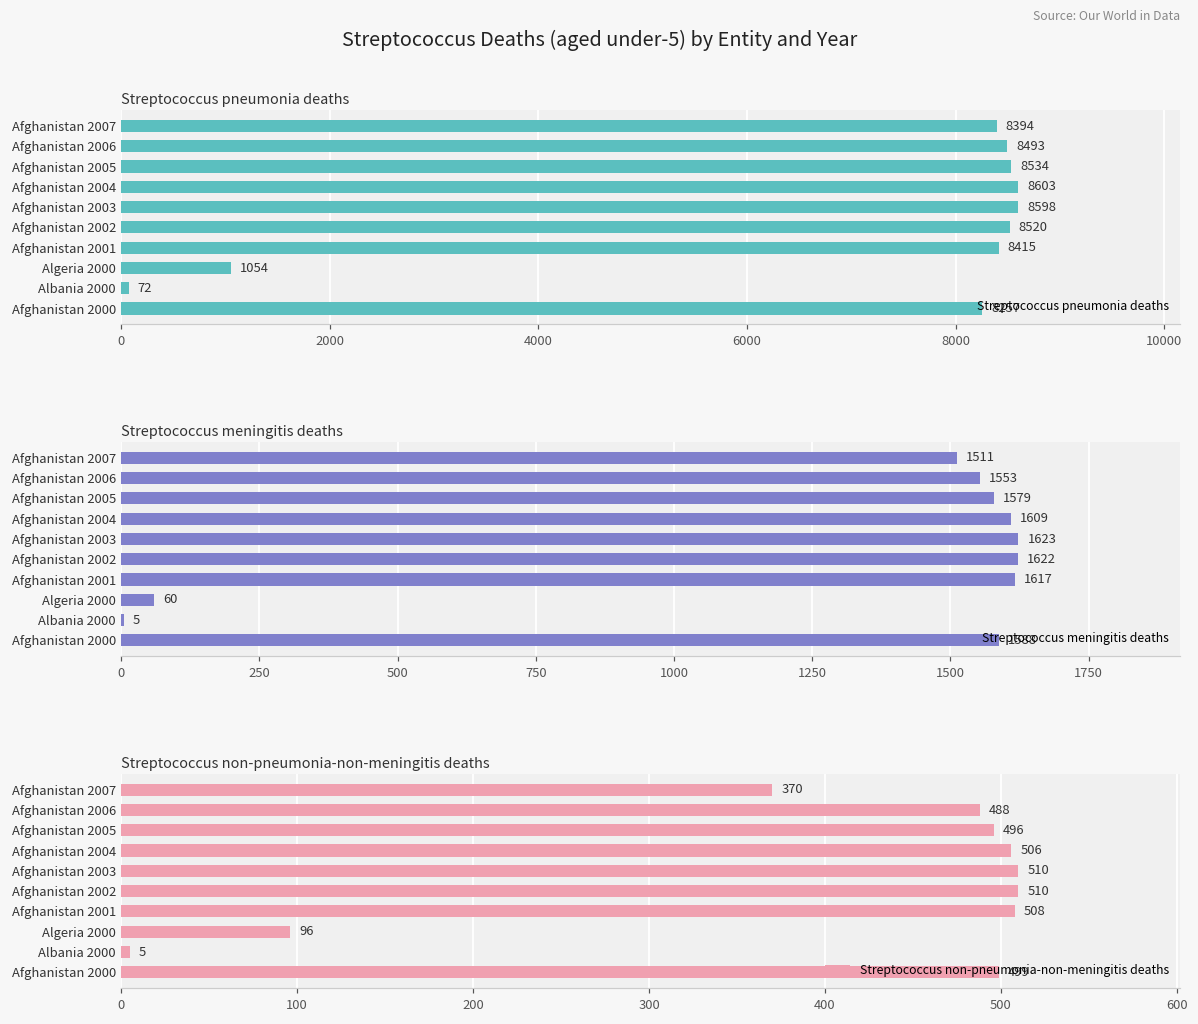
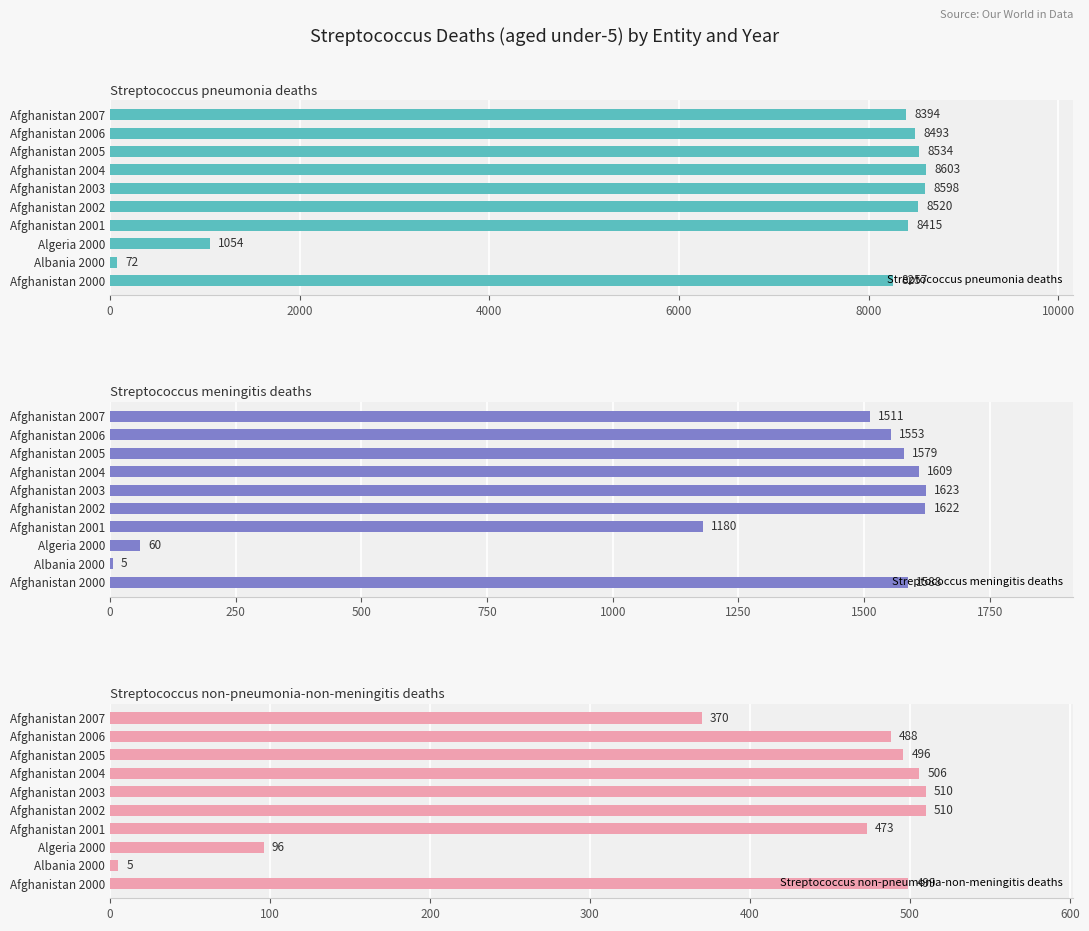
  {
    "Streptococcus pneumonia deaths": {
      "Afghanistan 2007": 8394,
      "Afghanistan 2006": 8493,
      "Afghanistan 2005": 8534,
      "Afghanistan 2004": 8603,
      "Afghanistan 2003": 8598,
      "Afghanistan 2002": 8520,
      "Afghanistan 2001": 8415,
      "Algeria 2000": 1054,
      "Albania 2000": 72,
      "Afghanistan 2000": 8257
    },
    "Streptococcus meningitis deaths": {
      "Afghanistan 2007": 1511,
      "Afghanistan 2006": 1553,
      "Afghanistan 2005": 1579,
      "Afghanistan 2004": 1609,
      "Afghanistan 2003": 1623,
      "Afghanistan 2002": 1622,
-     "Afghanistan 2001": 1617,
+     "Afghanistan 2001": 1180,
      "Algeria 2000": 60,
      "Albania 2000": 5,
      "Afghanistan 2000": 1588
    },
    "Streptococcus non-pneumonia-non-meningitis deaths": {
      "Afghanistan 2007": 370,
      "Afghanistan 2006": 488,
      "Afghanistan 2005": 496,
      "Afghanistan 2004": 506,
      "Afghanistan 2003": 510,
      "Afghanistan 2002": 510,
-     "Afghanistan 2001": 508,
+     "Afghanistan 2001": 473,
      "Algeria 2000": 96,
      "Albania 2000": 5,
      "Afghanistan 2000": 499
    }
  }
